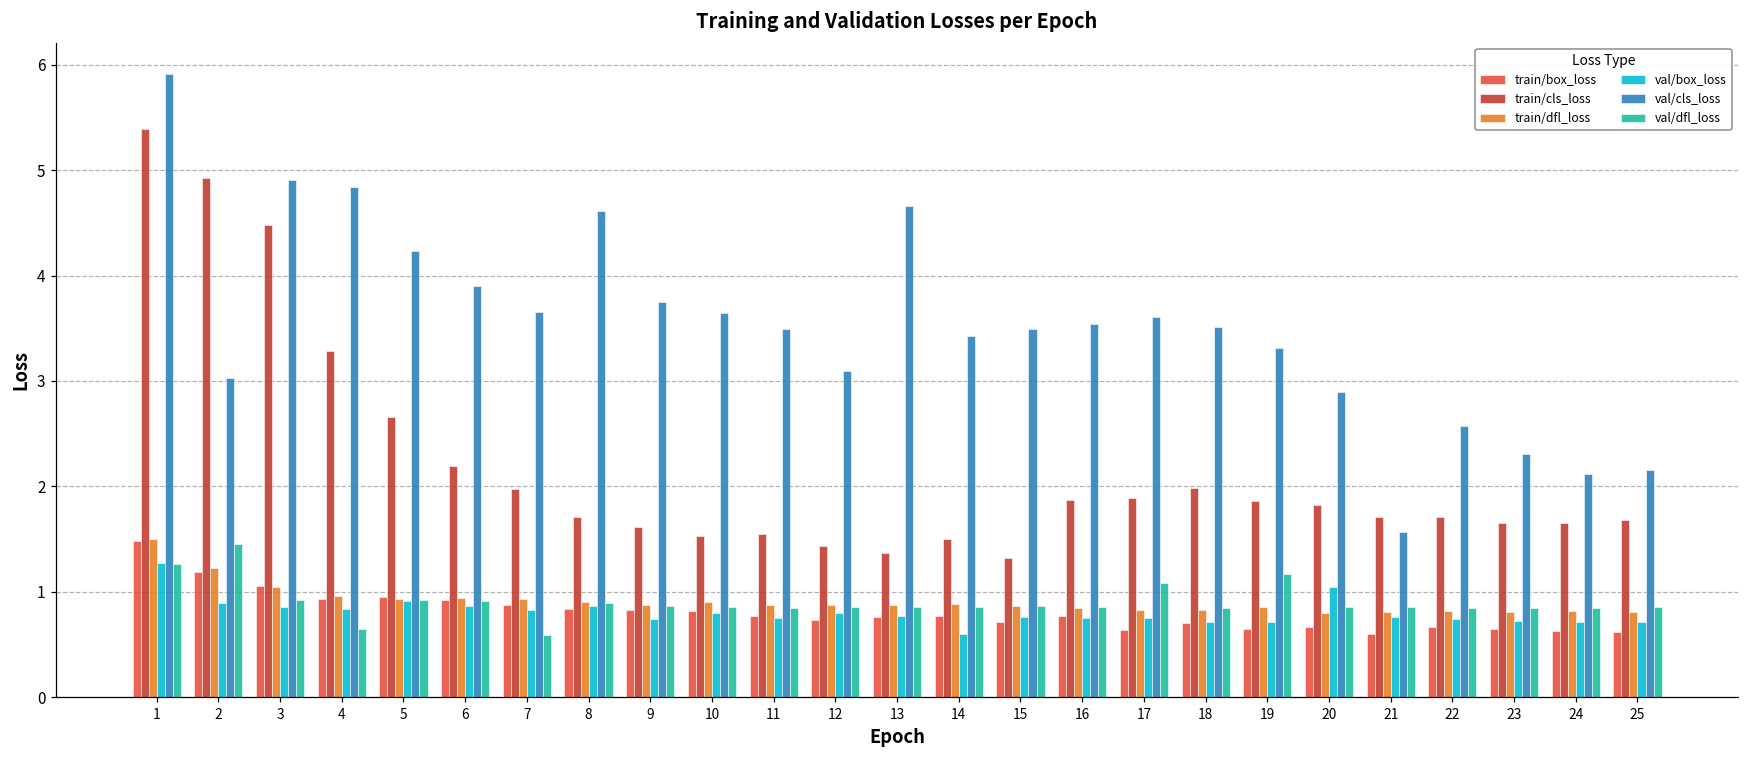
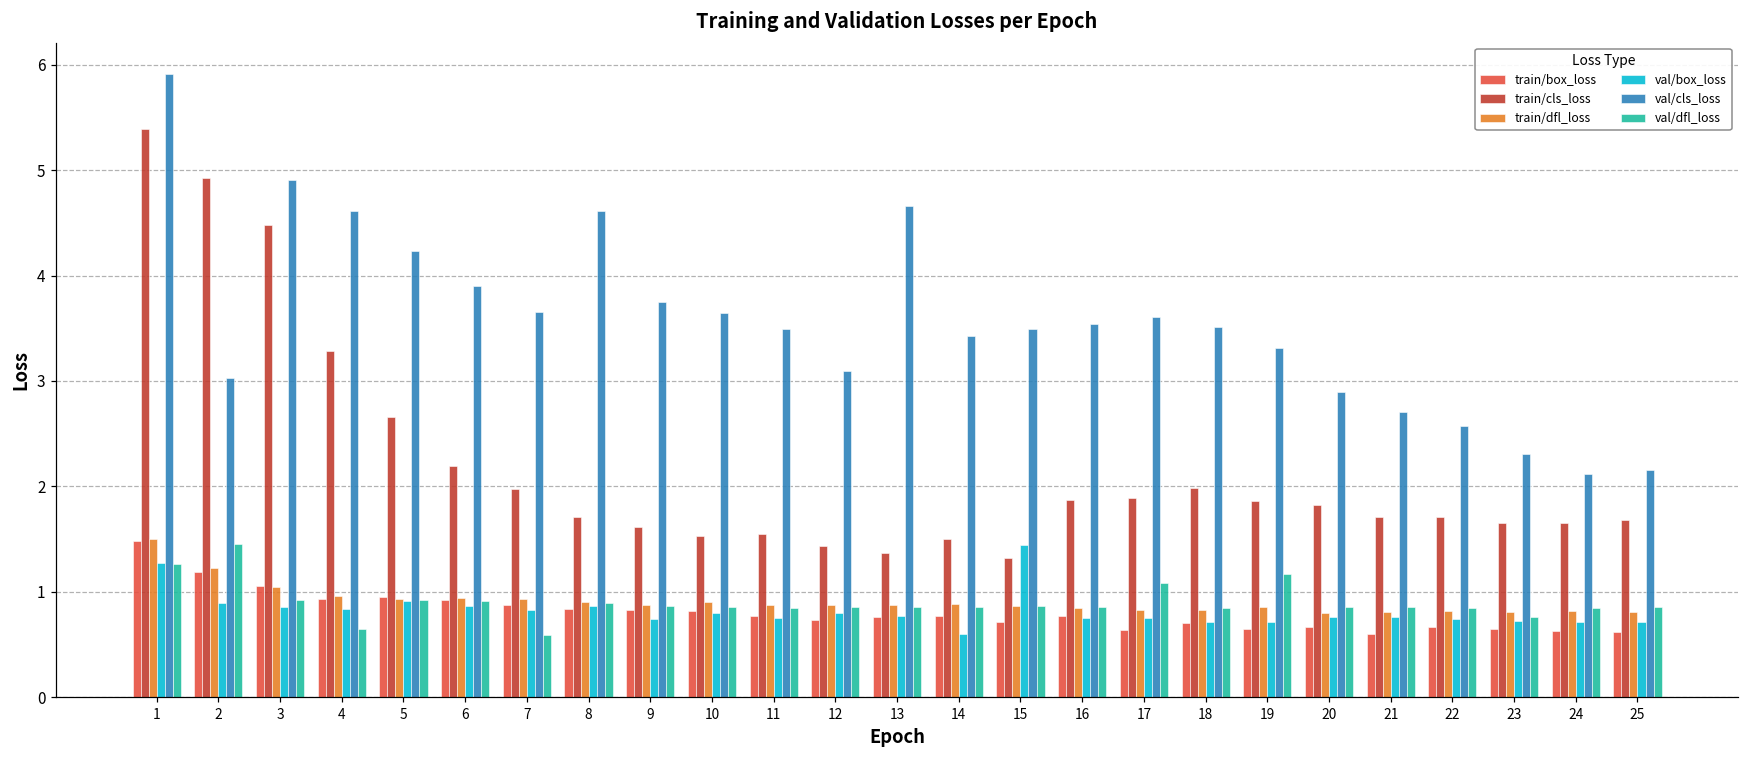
  {
    "val/box_loss": {
      "1": 1.3,
      "2": 0.9,
      "3": 0.9,
      "4": 0.8,
      "5": 0.9,
      "6": 0.9,
      "7": 0.8,
      "8": 0.9,
      "9": 0.7,
      "10": 0.8,
      "11": 0.7,
      "12": 0.8,
      "13": 0.8,
      "14": 0.6,
-     "15": 0.8,
+     "15": 1.4,
      "16": 0.7,
      "17": 0.8,
      "18": 0.7,
      "19": 0.7,
-     "20": 1.0,
+     "20": 0.8,
      "21": 0.8,
      "22": 0.7,
      "23": 0.7,
      "24": 0.7,
      "25": 0.7
    },
    "val/cls_loss": {
      "1": 5.9,
      "2": 3.0,
      "3": 4.9,
-     "4": 4.8,
+     "4": 4.6,
      "5": 4.2,
      "6": 3.9,
      "7": 3.7,
      "8": 4.6,
      "9": 3.7,
      "10": 3.6,
      "11": 3.5,
      "12": 3.1,
      "13": 4.7,
      "14": 3.4,
      "15": 3.5,
      "16": 3.5,
      "17": 3.6,
      "18": 3.5,
      "19": 3.3,
      "20": 2.9,
-     "21": 1.6,
+     "21": 2.7,
      "22": 2.6,
      "23": 2.3,
      "24": 2.1,
      "25": 2.2
    },
    "val/dfl_loss": {
      "1": 1.3,
      "2": 1.5,
      "3": 0.9,
      "4": 0.6,
      "5": 0.9,
      "6": 0.9,
      "7": 0.6,
      "8": 0.9,
      "9": 0.9,
      "10": 0.9,
      "11": 0.8,
      "12": 0.9,
      "13": 0.9,
      "14": 0.9,
      "15": 0.9,
      "16": 0.9,
      "17": 1.1,
      "18": 0.8,
      "19": 1.2,
      "20": 0.9,
      "21": 0.9,
      "22": 0.8,
-     "23": 0.85,
+     "23": 0.76,
      "24": 0.8,
      "25": 0.9
    }
  }
